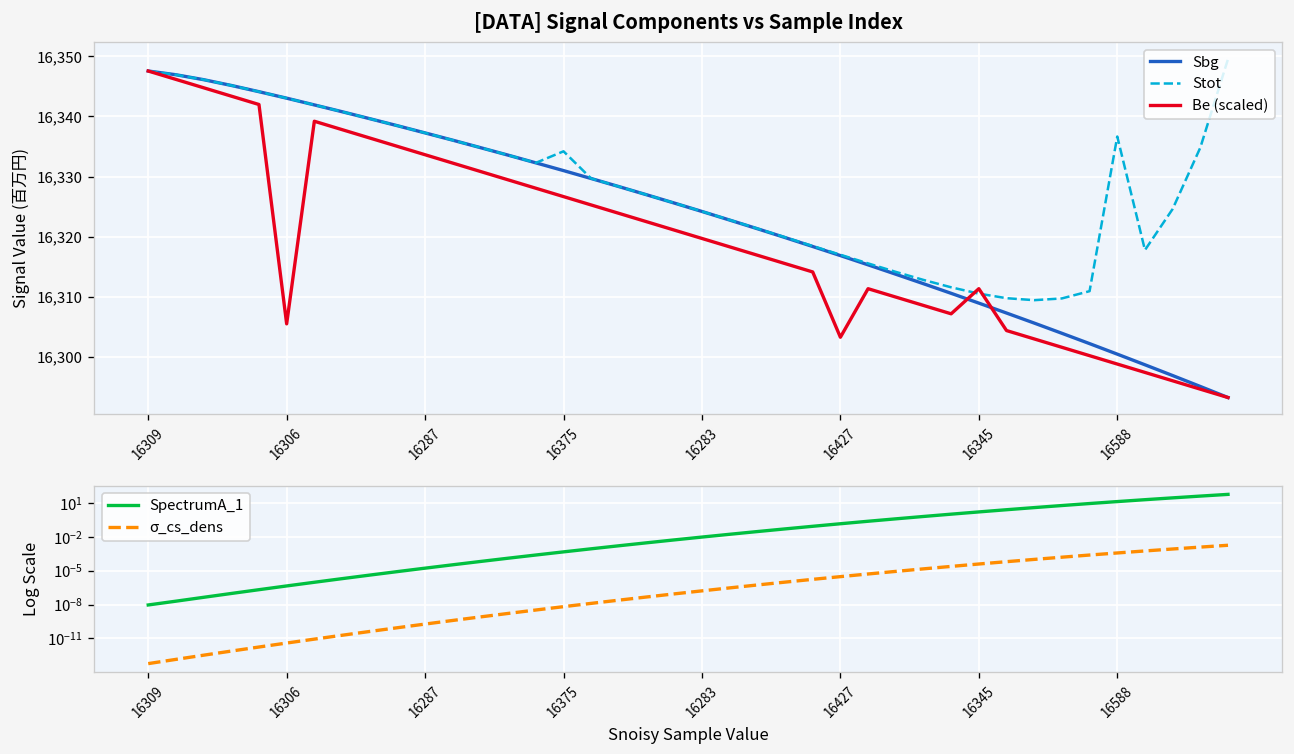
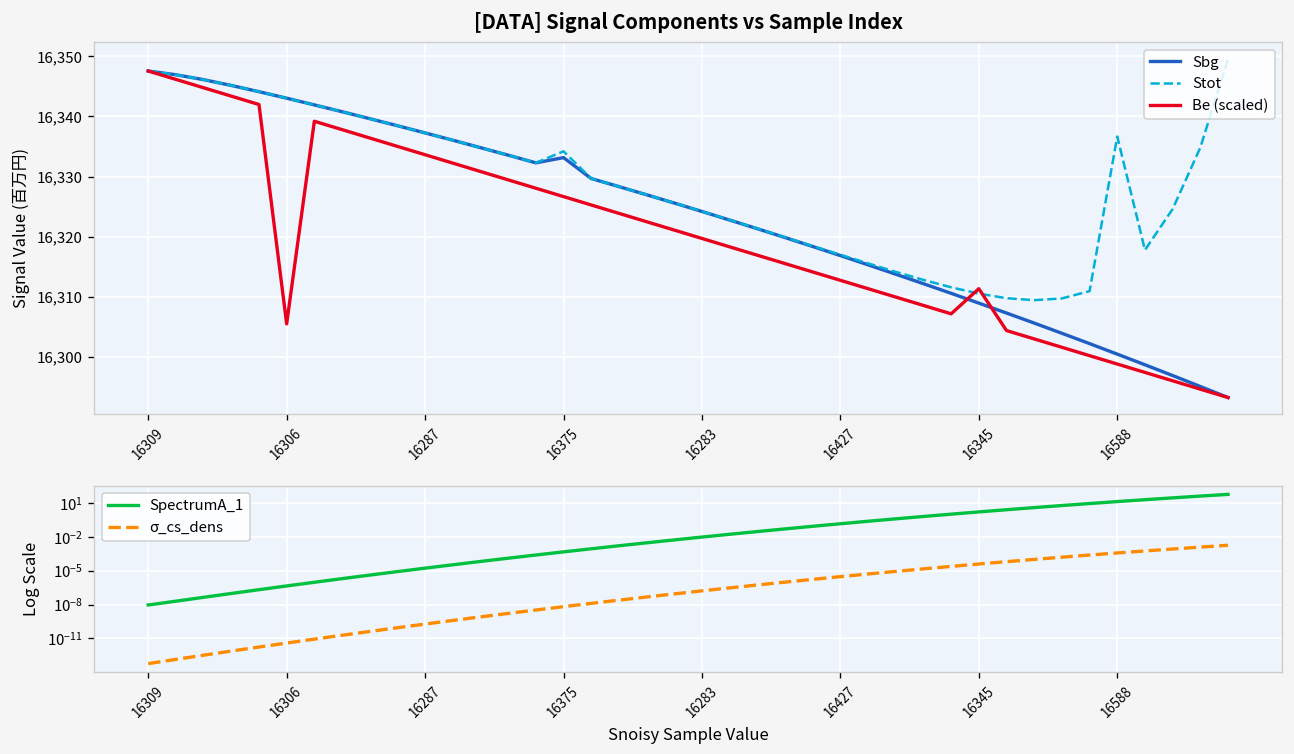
  {
    "[DATA] Signal Components vs Sample Index": {
      "Sbg": {
-       "16375": "16,331",
+       "16375": "16,333",
        "16345": "16,309",
        "16588": "16,300"
      },
      "Stot": {
        "16375": "16,334",
        "16345": "16,311",
        "16588": "16,337"
      },
      "Be (scaled)": {
        "16306": "16,305",
        "16287": "16,334",
        "16375": "16,327",
        "16283": "16,320",
-       "16427": "16,303",
+       "16427": "16,313",
        "16345": "16,311",
        "16588": "16,299"
      }
    }
  }
